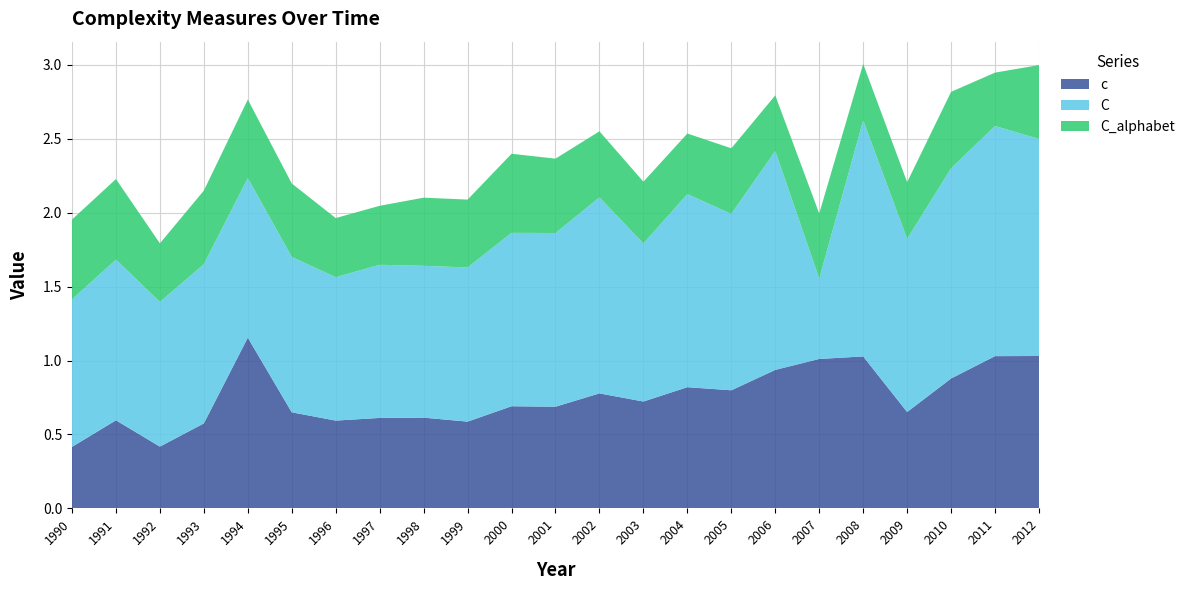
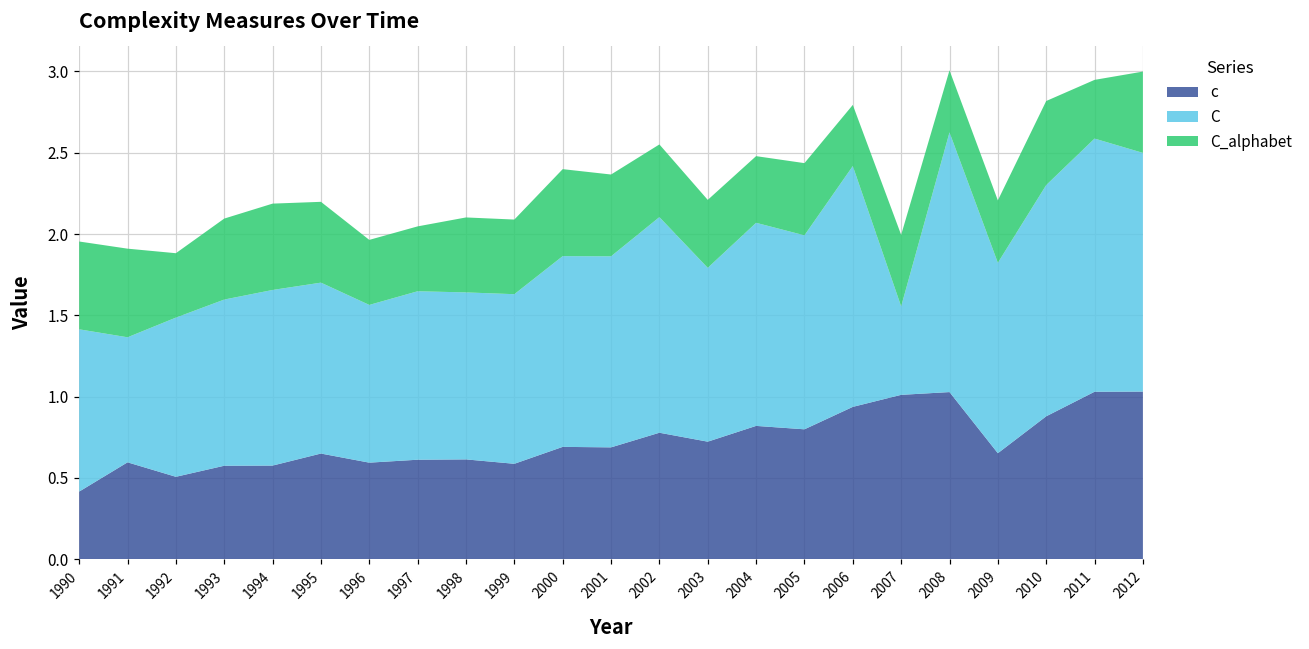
  {
    "c": {
      "1990": 0.42,
      "1991": 0.60,
-     "1992": 0.42,
+     "1992": 0.51,
      "1993": 0.58,
-     "1994": 1.16,
+     "1994": 0.58,
      "1995": 0.65,
      "1996": 0.59,
      "1997": 0.61,
      "1998": 0.61,
      "1999": 0.59,
      "2000": 0.69,
      "2001": 0.69,
      "2002": 0.78,
      "2003": 0.72,
      "2004": 0.82,
      "2005": 0.80,
      "2006": 0.94,
      "2007": 1.01,
      "2008": 1.03,
      "2009": 0.65,
      "2010": 0.88,
      "2011": 1.03,
      "2012": 1.03
    },
    "C": {
      "1990": 1.00,
-     "1991": 1.09,
+     "1991": 0.77,
      "1992": 0.98,
-     "1993": 1.08,
+     "1993": 1.02,
      "1994": 1.08,
      "1995": 1.05,
      "1996": 0.97,
      "1997": 1.04,
      "1998": 1.03,
      "1999": 1.04,
      "2000": 1.17,
      "2001": 1.18,
      "2002": 1.33,
      "2003": 1.07,
-     "2004": 1.31,
+     "2004": 1.25,
      "2005": 1.19,
      "2006": 1.48,
      "2007": 0.54,
      "2008": 1.60,
      "2009": 1.17,
      "2010": 1.42,
      "2011": 1.56,
      "2012": 1.47
    },
    "C_alphabet": {
      "1990": 0.54,
      "1991": 0.55,
      "1992": 0.40,
      "1993": 0.50,
      "1994": 0.53,
      "1995": 0.50,
      "1996": 0.40,
      "1997": 0.40,
      "1998": 0.46,
      "1999": 0.46,
      "2000": 0.54,
      "2001": 0.50,
      "2002": 0.45,
      "2003": 0.42,
      "2004": 0.41,
      "2005": 0.44,
      "2006": 0.38,
      "2007": 0.44,
      "2008": 0.38,
      "2009": 0.38,
      "2010": 0.52,
      "2011": 0.36,
      "2012": 0.50
    }
  }
